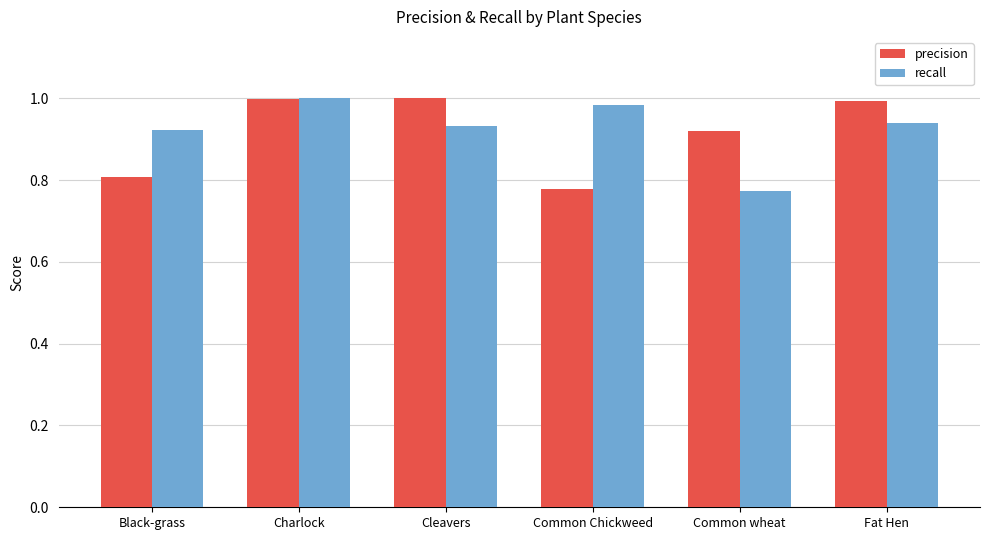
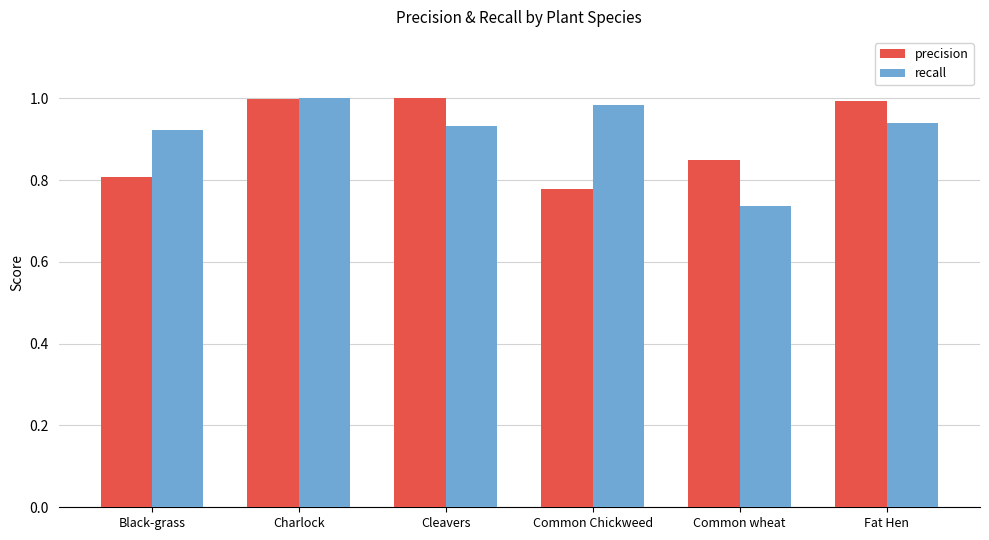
  {
    "precision": {
      "Black-grass": 0.81,
      "Charlock": 1.00,
      "Cleavers": 1.00,
      "Common Chickweed": 0.78,
-     "Common wheat": 0.92,
+     "Common wheat": 0.85,
      "Fat Hen": 0.99
    },
    "recall": {
      "Black-grass": 0.92,
      "Charlock": 1.00,
      "Cleavers": 0.93,
      "Common Chickweed": 0.98,
-     "Common wheat": 0.77,
+     "Common wheat": 0.74,
      "Fat Hen": 0.94
    }
  }
